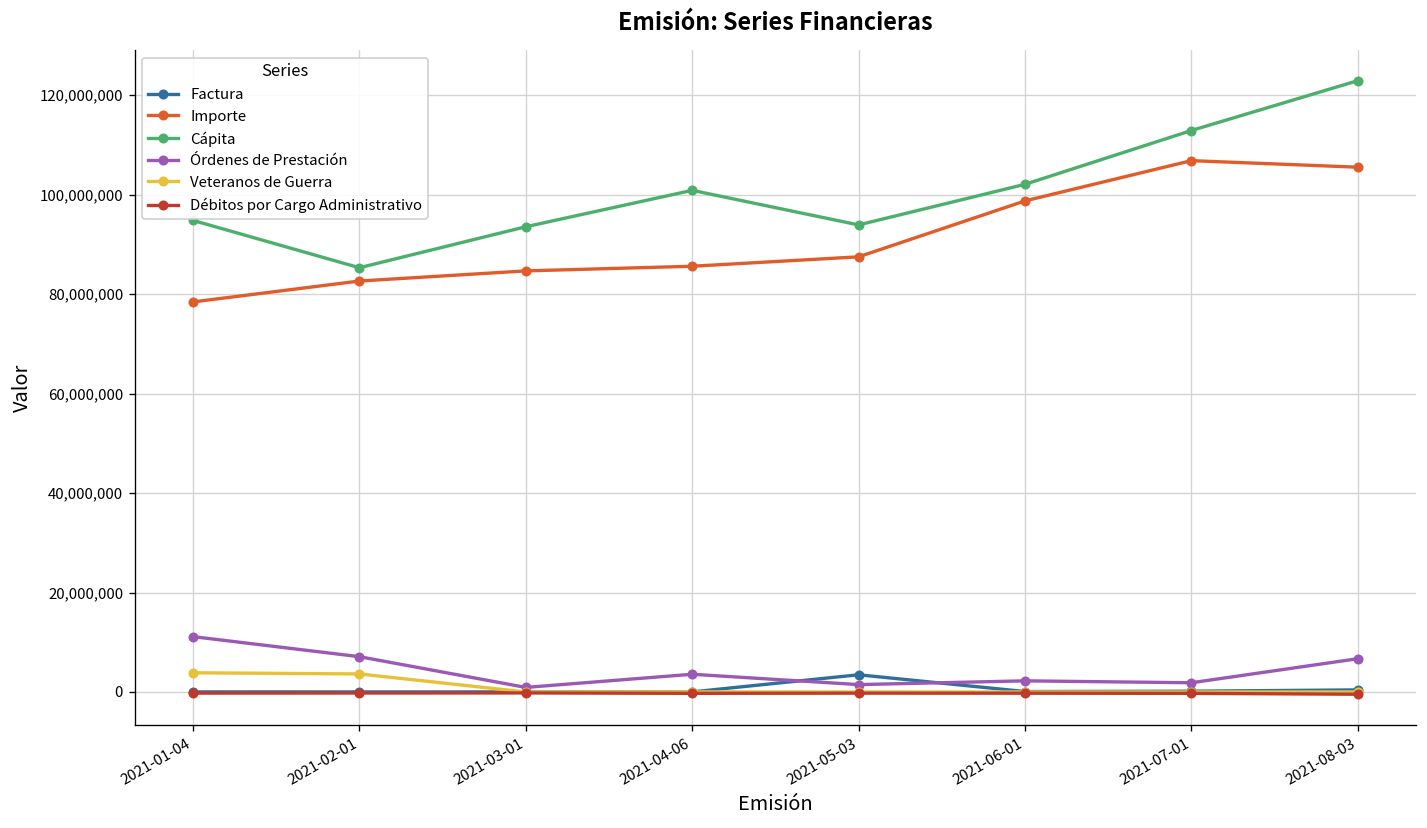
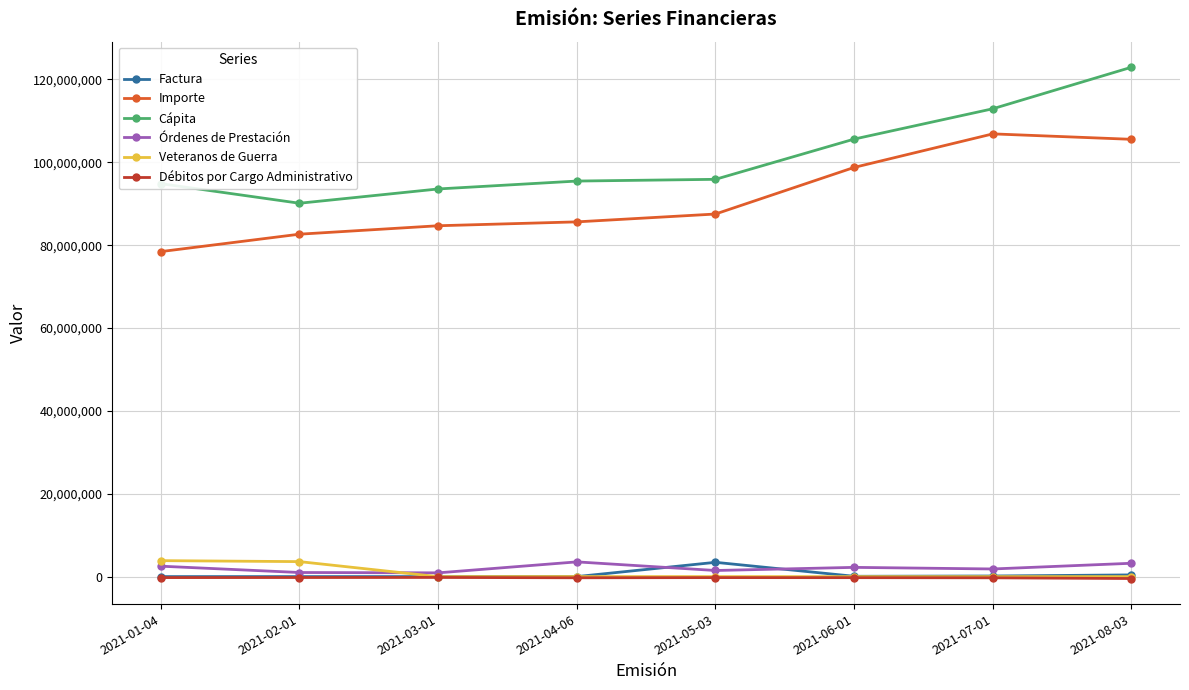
  {
    "Factura": {
      "2021-05-03": "3,000,000"
    },
    "Cápita": {
-     "2021-02-01": "85,000,000",
+     "2021-02-01": "90,000,000",
      "2021-03-01": "94,000,000",
-     "2021-04-06": "101,000,000",
-     "2021-05-03": "94,000,000",
-     "2021-06-01": "102,000,000",
+     "2021-04-06": "95,000,000",
+     "2021-05-03": "96,000,000",
+     "2021-06-01": "106,000,000",
      "2021-07-01": "113,000,000",
      "2021-08-03": "123,000,000"
    },
    "Órdenes de Prestación": {
-     "2021-01-04": "11,000,000",
-     "2021-02-01": "7,000,000",
+     "2021-01-04": "3,000,000",
+     "2021-02-01": "1,000,000",
      "2021-03-01": "1,000,000",
      "2021-04-06": "4,000,000",
      "2021-05-03": "1,000,000",
      "2021-06-01": "2,000,000",
      "2021-07-01": "2,000,000",
-     "2021-08-03": "7,000,000"
+     "2021-08-03": "3,000,000"
    },
    "Veteranos de Guerra": {
      "2021-01-04": "4,000,000",
      "2021-02-01": "4,000,000"
    }
  }
